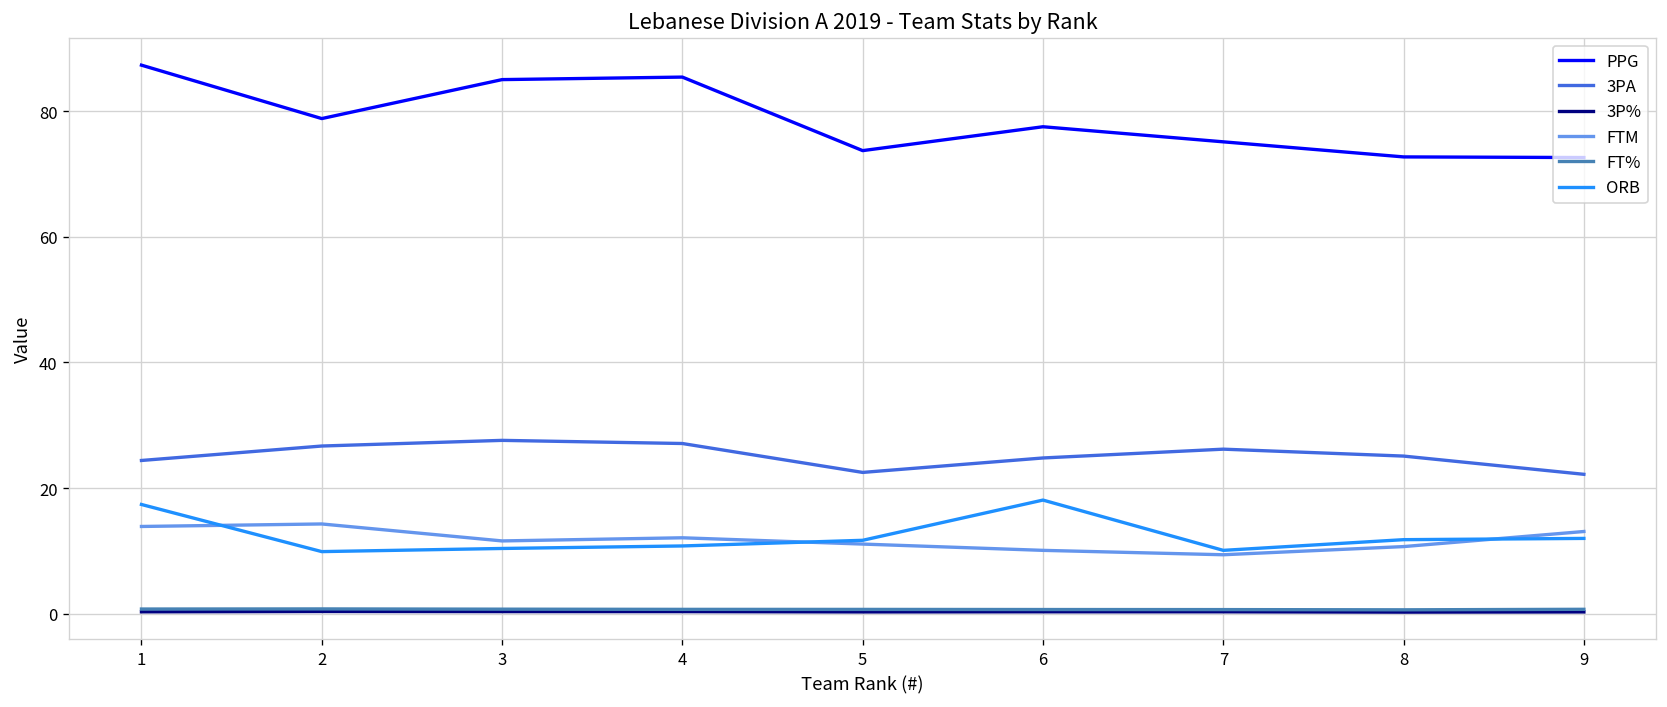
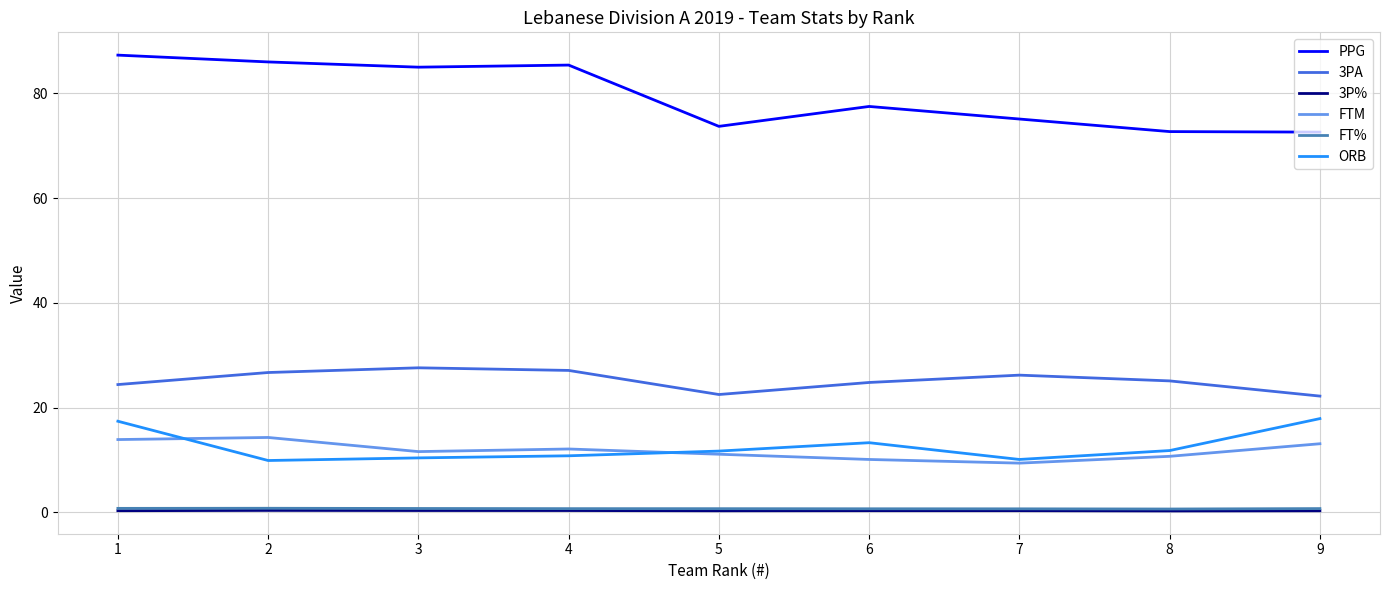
  {
    "PPG": {
      "1": 87,
-     "2": 79,
+     "2": 86,
      "3": 85,
      "4": 85,
      "5": 74,
      "6": 78,
      "7": 75,
      "8": 73
    },
    "ORB": {
      "1": 17,
      "2": 10,
      "3": 10,
      "4": 11,
      "5": 12,
-     "6": 18,
+     "6": 13,
      "7": 10,
      "8": 12,
-     "9": 12
+     "9": 18
    }
  }
